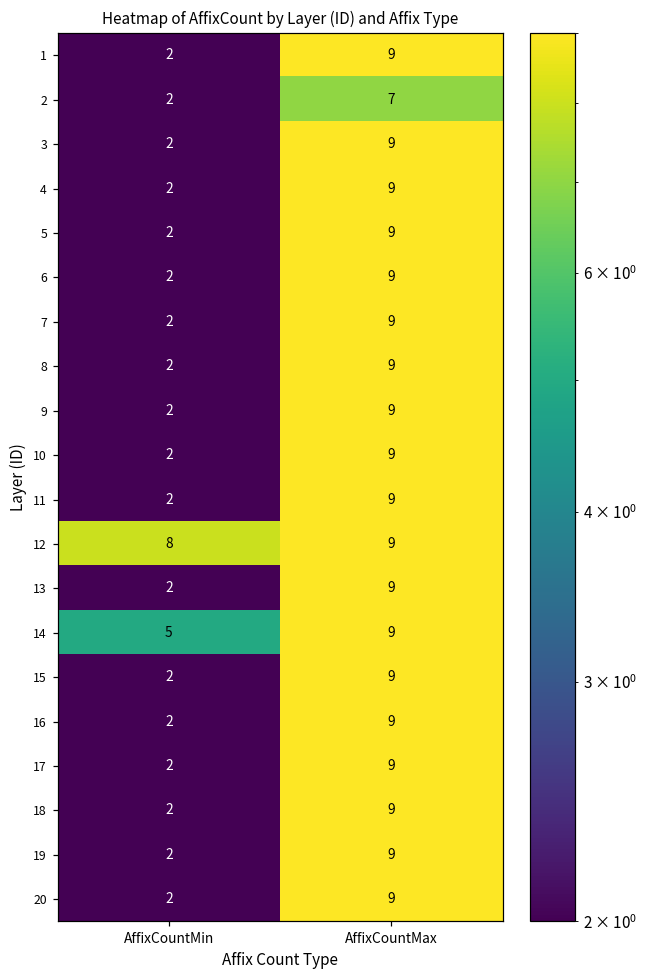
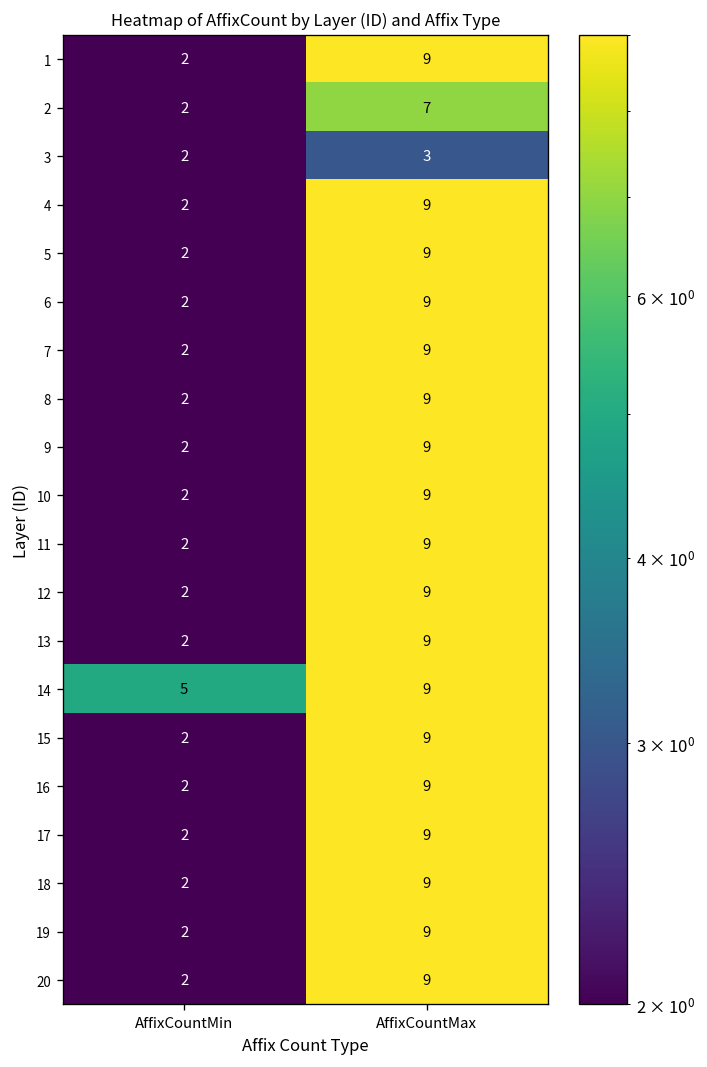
  {
    "1": {
      "AffixCountMin": 2,
      "AffixCountMax": 9
    },
    "2": {
      "AffixCountMin": 2,
      "AffixCountMax": 7
    },
    "3": {
      "AffixCountMin": 2,
-     "AffixCountMax": 9
+     "AffixCountMax": 3
    },
    "4": {
      "AffixCountMin": 2,
      "AffixCountMax": 9
    },
    "5": {
      "AffixCountMin": 2,
      "AffixCountMax": 9
    },
    "6": {
      "AffixCountMin": 2,
      "AffixCountMax": 9
    },
    "7": {
      "AffixCountMin": 2,
      "AffixCountMax": 9
    },
    "8": {
      "AffixCountMin": 2,
      "AffixCountMax": 9
    },
    "9": {
      "AffixCountMin": 2,
      "AffixCountMax": 9
    },
    "10": {
      "AffixCountMin": 2,
      "AffixCountMax": 9
    },
    "11": {
      "AffixCountMin": 2,
      "AffixCountMax": 9
    },
    "12": {
-     "AffixCountMin": 8,
+     "AffixCountMin": 2,
      "AffixCountMax": 9
    },
    "13": {
      "AffixCountMin": 2,
      "AffixCountMax": 9
    },
    "14": {
      "AffixCountMin": 5,
      "AffixCountMax": 9
    },
    "15": {
      "AffixCountMin": 2,
      "AffixCountMax": 9
    },
    "16": {
      "AffixCountMin": 2,
      "AffixCountMax": 9
    },
    "17": {
      "AffixCountMin": 2,
      "AffixCountMax": 9
    },
    "18": {
      "AffixCountMin": 2,
      "AffixCountMax": 9
    },
    "19": {
      "AffixCountMin": 2,
      "AffixCountMax": 9
    },
    "20": {
      "AffixCountMin": 2,
      "AffixCountMax": 9
    }
  }
